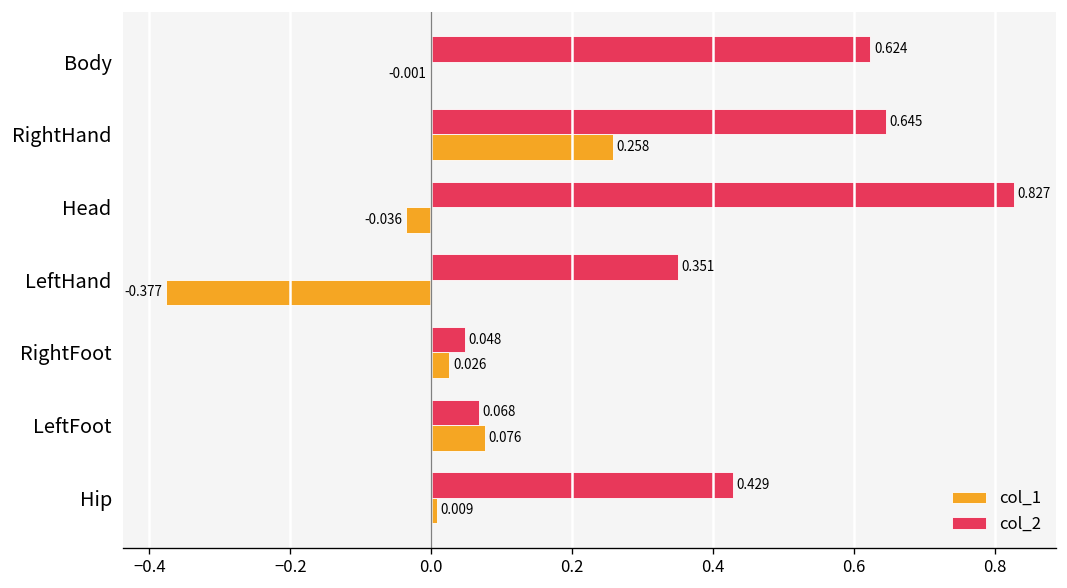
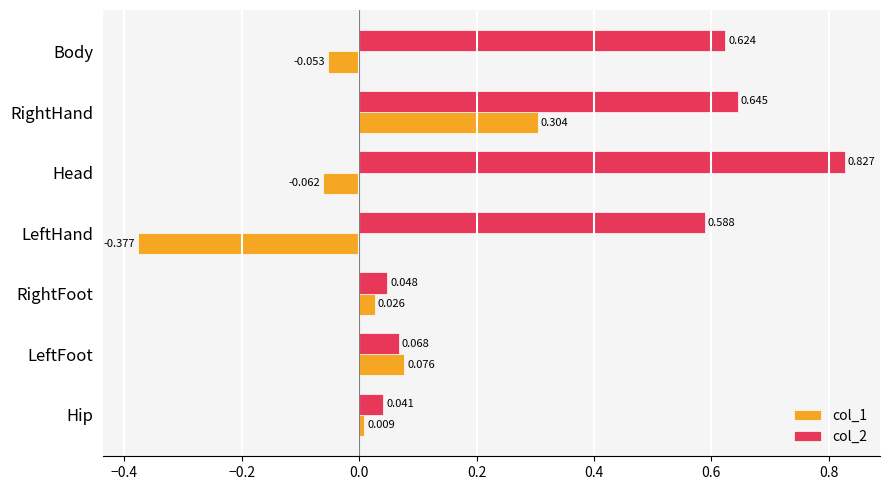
  {
    "col_1": {
-     "Body": -0.001,
-     "RightHand": 0.258,
-     "Head": -0.036,
+     "Body": -0.053,
+     "RightHand": 0.304,
+     "Head": -0.062,
      "LeftHand": -0.377,
      "RightFoot": 0.026,
      "LeftFoot": 0.076,
      "Hip": 0.009
    },
    "col_2": {
      "Body": 0.624,
      "RightHand": 0.645,
      "Head": 0.827,
-     "LeftHand": 0.351,
+     "LeftHand": 0.588,
      "RightFoot": 0.048,
      "LeftFoot": 0.068,
-     "Hip": 0.429
+     "Hip": 0.041
    }
  }
